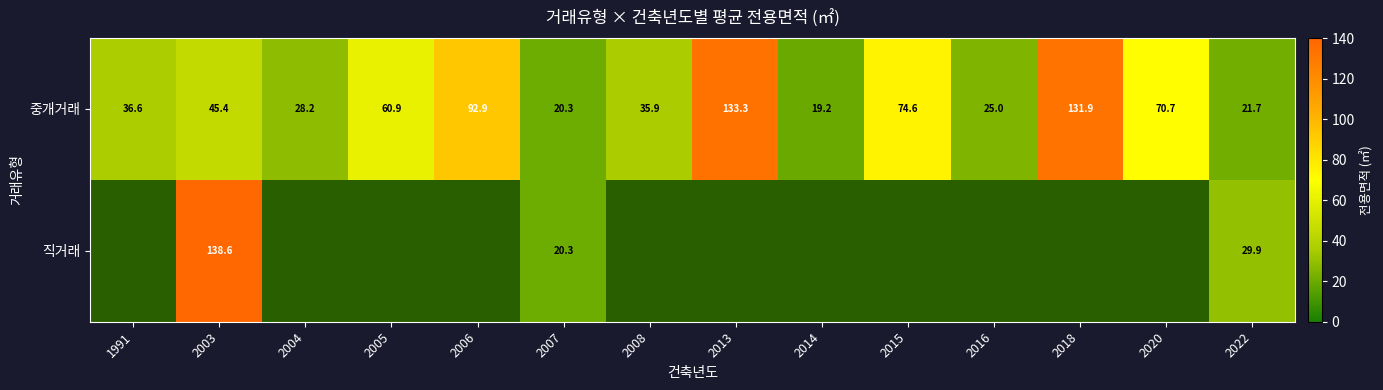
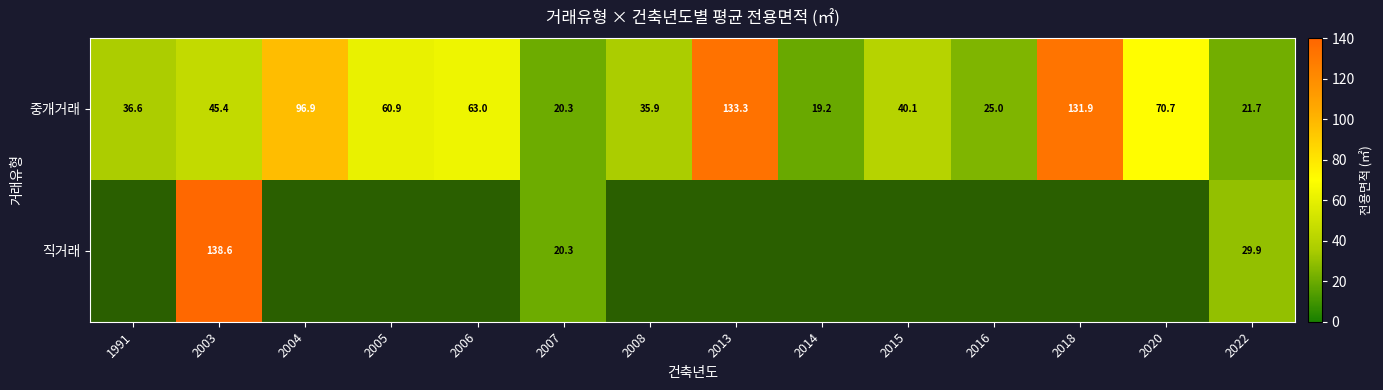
  {
    "중개거래": {
      "1991": 36.6,
      "2003": 45.4,
-     "2004": 28.2,
+     "2004": 96.9,
      "2005": 60.9,
-     "2006": 92.9,
+     "2006": 63.0,
      "2007": 20.3,
      "2008": 35.9,
      "2013": 133.3,
      "2014": 19.2,
-     "2015": 74.6,
+     "2015": 40.1,
      "2016": 25.0,
      "2018": 131.9,
      "2020": 70.7,
      "2022": 21.7
    },
    "직거래": {
      "2003": 138.6,
      "2007": 20.3,
      "2022": 29.9
    }
  }
